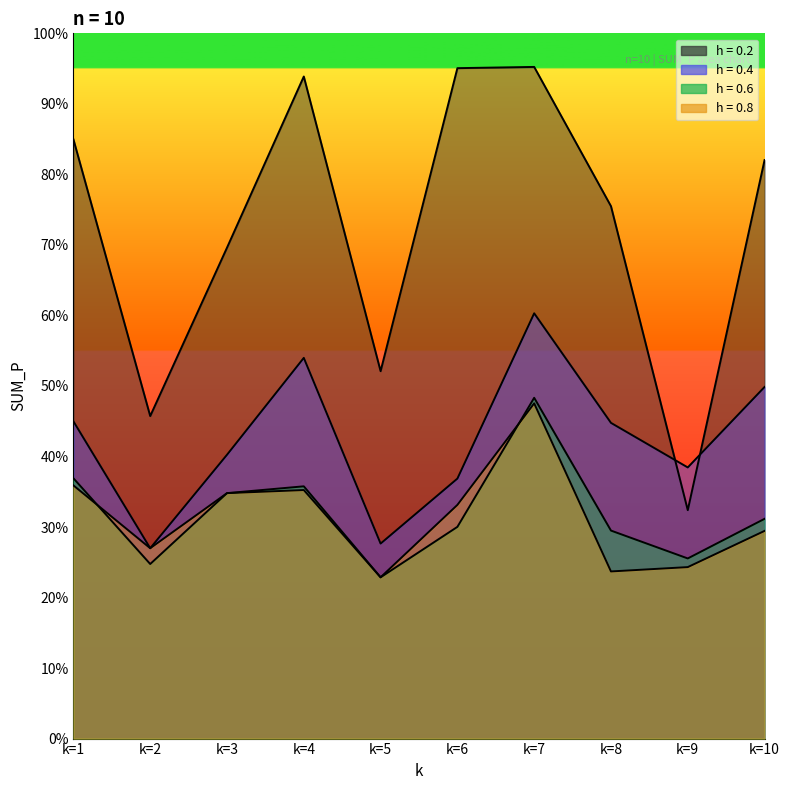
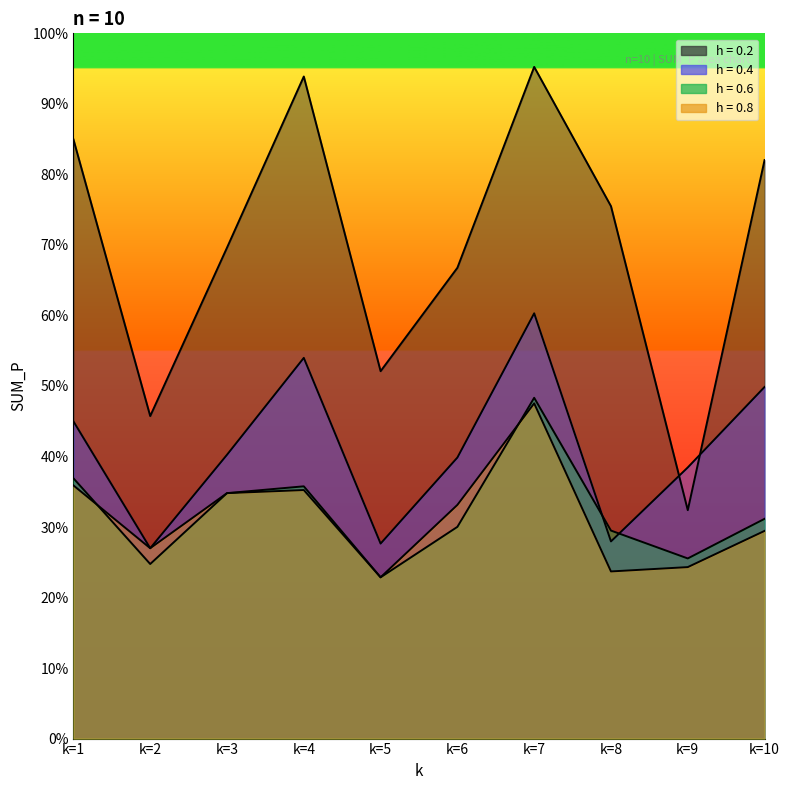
  {
    "h = 0.2": {
      "k=1": "85%",
      "k=2": "46%",
      "k=3": "70%",
      "k=4": "94%",
      "k=5": "52%",
-     "k=6": "95%",
+     "k=6": "67%",
      "k=7": "95%",
      "k=8": "75%",
      "k=9": "32%",
      "k=10": "82%"
    },
    "h = 0.4": {
      "k=1": "45%",
      "k=3": "40%",
      "k=4": "54%",
      "k=5": "28%",
-     "k=6": "37%",
+     "k=6": "40%",
      "k=7": "60%",
-     "k=8": "45%",
+     "k=8": "28%",
      "k=9": "38%",
      "k=10": "50%"
    },
    "h = 0.6": {
      "k=1": "37%",
      "k=2": "25%",
      "k=4": "36%",
      "k=6": "30%",
      "k=7": "48%",
      "k=8": "29%",
      "k=9": "26%",
      "k=10": "31%"
    },
    "h = 0.8": {
      "k=1": "36%",
      "k=4": "35%",
      "k=6": "33%",
      "k=7": "48%",
      "k=8": "24%",
      "k=9": "24%",
      "k=10": "29%"
    }
  }
